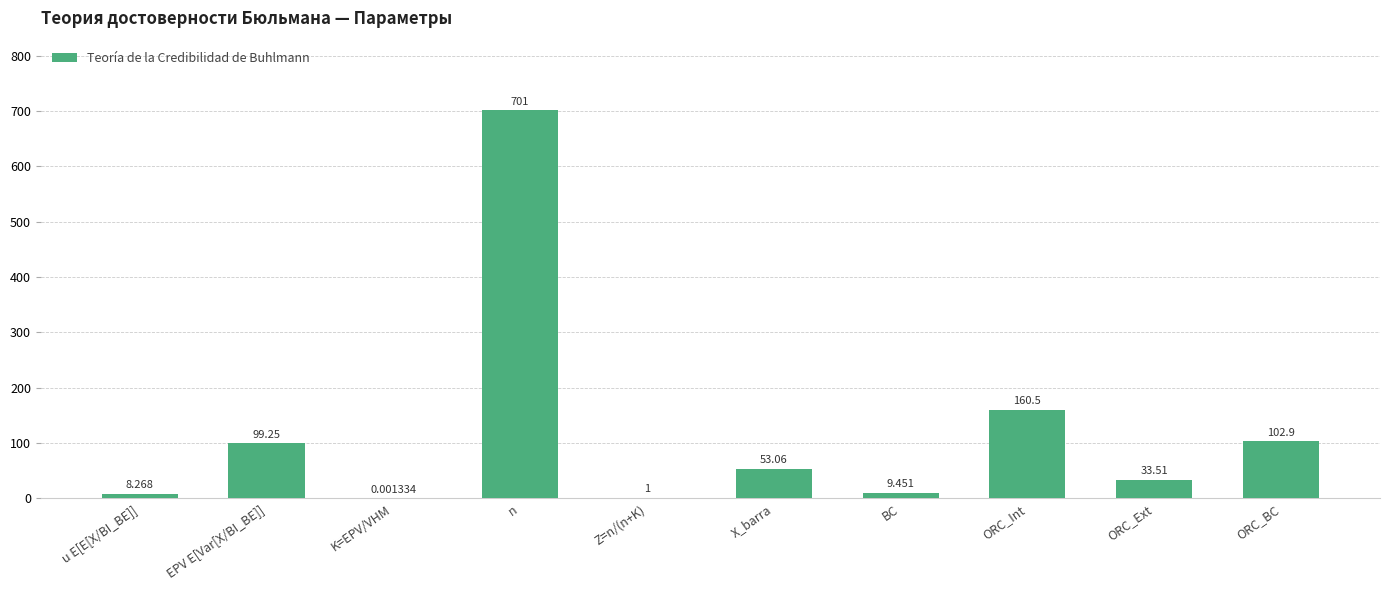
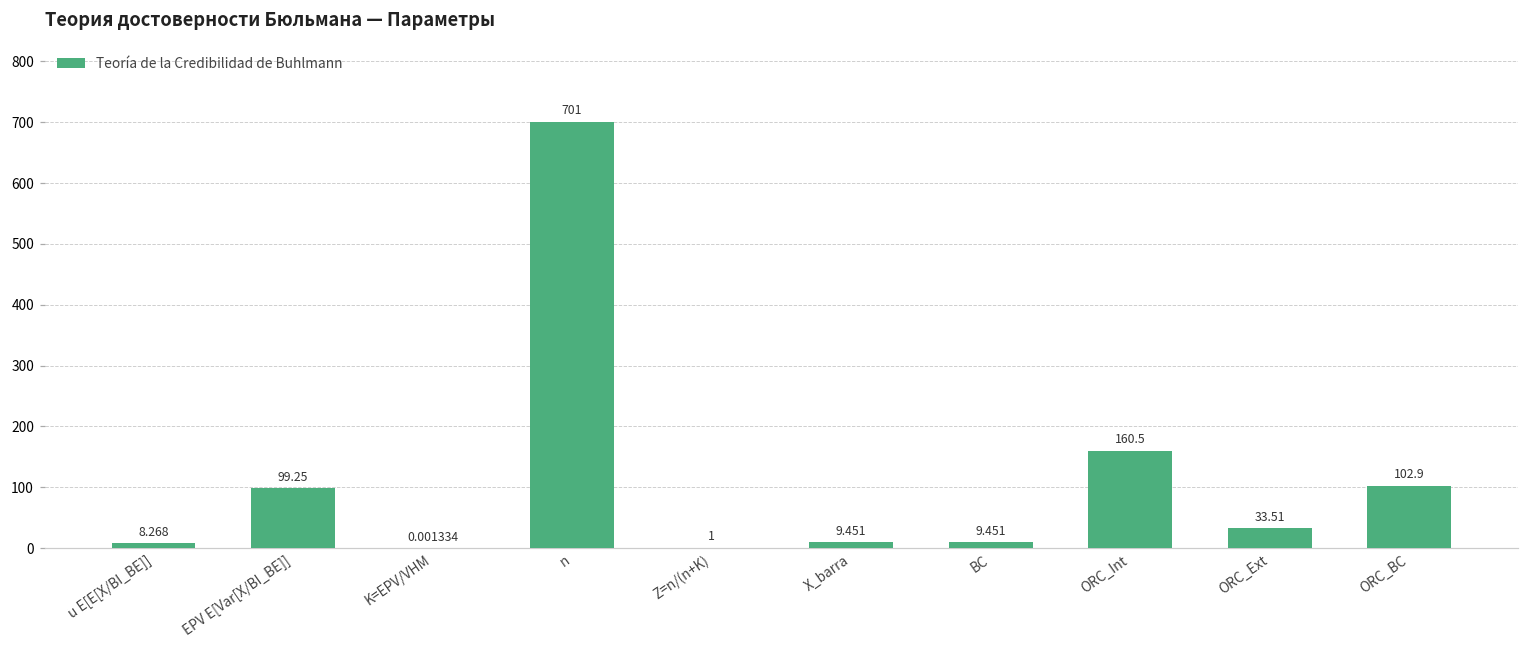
  {
    "u E[E[X/BI_BE]]": 8.268,
    "EPV E[Var[X/BI_BE]]": 99.25,
    "K=EPV/VHM": 0.001334,
    "n": 701,
    "Z=n/(n+K)": 1,
-   "X_barra": 53.06,
+   "X_barra": 9.451,
    "BC": 9.451,
    "ORC_Int": 160.5,
    "ORC_Ext": 33.51,
    "ORC_BC": 102.9
  }
